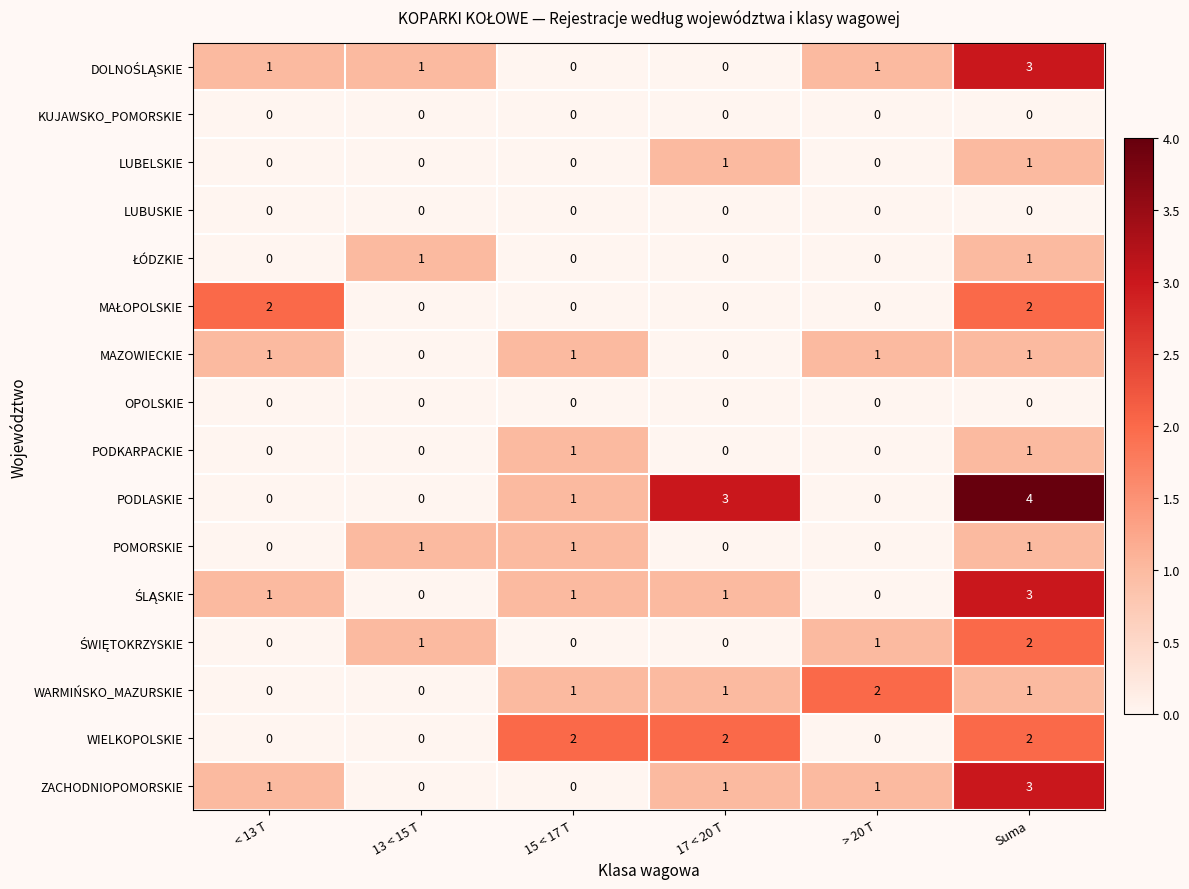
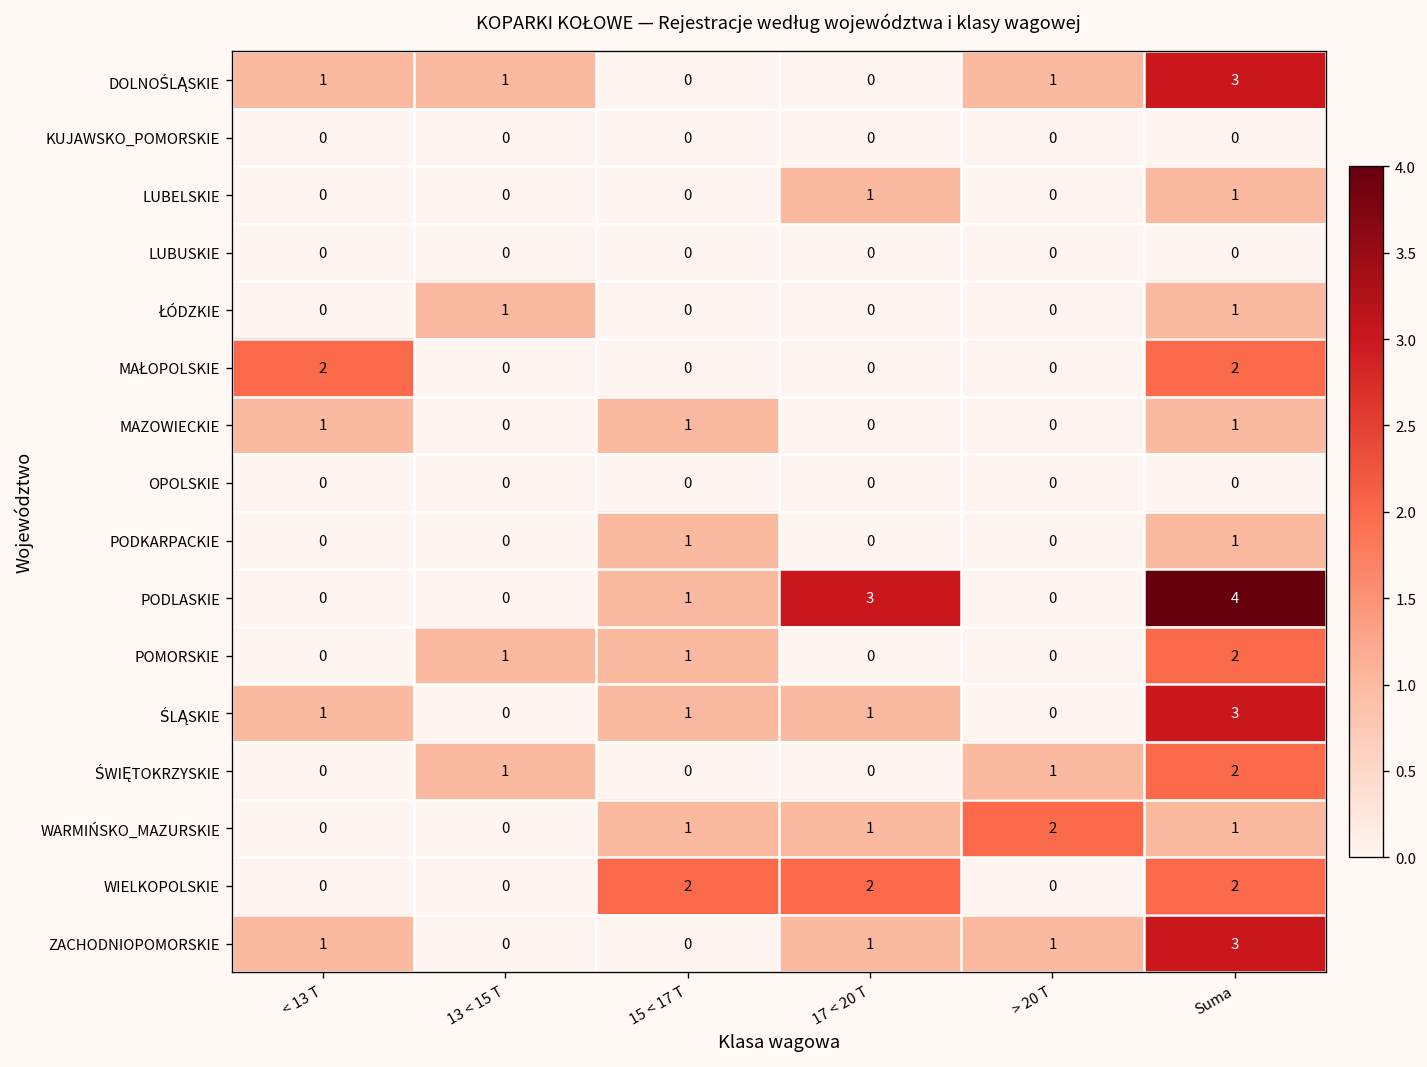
  {
    "DOLNOŚLĄSKIE": {
      "< 13 T": 1,
      "13 < 15 T": 1,
      "15 < 17 T": 0,
      "17 < 20 T": 0,
      "> 20 T": 1,
      "Suma": 3
    },
    "KUJAWSKO_POMORSKIE": {
      "< 13 T": 0,
      "13 < 15 T": 0,
      "15 < 17 T": 0,
      "17 < 20 T": 0,
      "> 20 T": 0,
      "Suma": 0
    },
    "LUBELSKIE": {
      "< 13 T": 0,
      "13 < 15 T": 0,
      "15 < 17 T": 0,
      "17 < 20 T": 1,
      "> 20 T": 0,
      "Suma": 1
    },
    "LUBUSKIE": {
      "< 13 T": 0,
      "13 < 15 T": 0,
      "15 < 17 T": 0,
      "17 < 20 T": 0,
      "> 20 T": 0,
      "Suma": 0
    },
    "ŁÓDZKIE": {
      "< 13 T": 0,
      "13 < 15 T": 1,
      "15 < 17 T": 0,
      "17 < 20 T": 0,
      "> 20 T": 0,
      "Suma": 1
    },
    "MAŁOPOLSKIE": {
      "< 13 T": 2,
      "13 < 15 T": 0,
      "15 < 17 T": 0,
      "17 < 20 T": 0,
      "> 20 T": 0,
      "Suma": 2
    },
    "MAZOWIECKIE": {
      "< 13 T": 1,
      "13 < 15 T": 0,
      "15 < 17 T": 1,
      "17 < 20 T": 0,
-     "> 20 T": 1,
+     "> 20 T": 0,
      "Suma": 1
    },
    "OPOLSKIE": {
      "< 13 T": 0,
      "13 < 15 T": 0,
      "15 < 17 T": 0,
      "17 < 20 T": 0,
      "> 20 T": 0,
      "Suma": 0
    },
    "PODKARPACKIE": {
      "< 13 T": 0,
      "13 < 15 T": 0,
      "15 < 17 T": 1,
      "17 < 20 T": 0,
      "> 20 T": 0,
      "Suma": 1
    },
    "PODLASKIE": {
      "< 13 T": 0,
      "13 < 15 T": 0,
      "15 < 17 T": 1,
      "17 < 20 T": 3,
      "> 20 T": 0,
      "Suma": 4
    },
    "POMORSKIE": {
      "< 13 T": 0,
      "13 < 15 T": 1,
      "15 < 17 T": 1,
      "17 < 20 T": 0,
      "> 20 T": 0,
-     "Suma": 1
+     "Suma": 2
    },
    "ŚLĄSKIE": {
      "< 13 T": 1,
      "13 < 15 T": 0,
      "15 < 17 T": 1,
      "17 < 20 T": 1,
      "> 20 T": 0,
      "Suma": 3
    },
    "ŚWIĘTOKRZYSKIE": {
      "< 13 T": 0,
      "13 < 15 T": 1,
      "15 < 17 T": 0,
      "17 < 20 T": 0,
      "> 20 T": 1,
      "Suma": 2
    },
    "WARMIŃSKO_MAZURSKIE": {
      "< 13 T": 0,
      "13 < 15 T": 0,
      "15 < 17 T": 1,
      "17 < 20 T": 1,
      "> 20 T": 2,
      "Suma": 1
    },
    "WIELKOPOLSKIE": {
      "< 13 T": 0,
      "13 < 15 T": 0,
      "15 < 17 T": 2,
      "17 < 20 T": 2,
      "> 20 T": 0,
      "Suma": 2
    },
    "ZACHODNIOPOMORSKIE": {
      "< 13 T": 1,
      "13 < 15 T": 0,
      "15 < 17 T": 0,
      "17 < 20 T": 1,
      "> 20 T": 1,
      "Suma": 3
    }
  }
